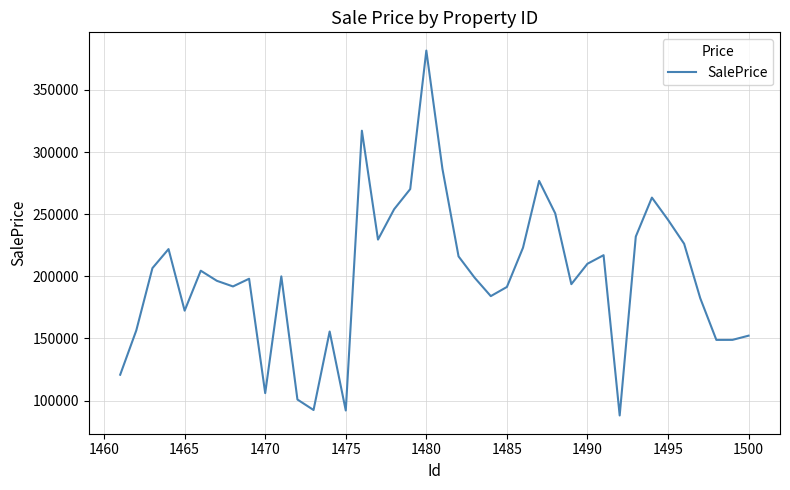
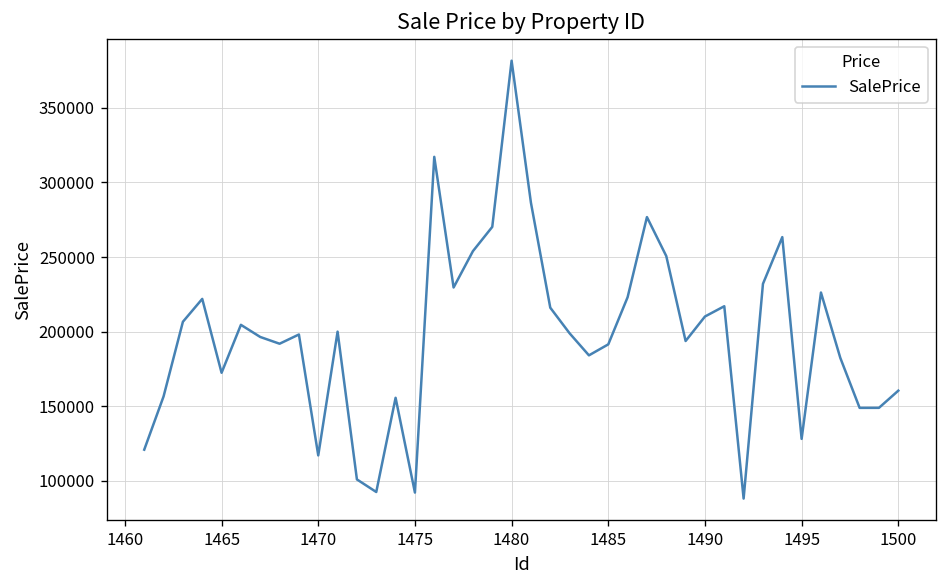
  {
    "1465": 172000,
-   "1470": 106000,
+   "1470": 117000,
    "1475": 92000,
    "1480": 382000,
    "1485": 191000,
    "1490": 210000,
-   "1495": 245000,
-   "1500": 152000
+   "1495": 128000,
+   "1500": 160000
  }
